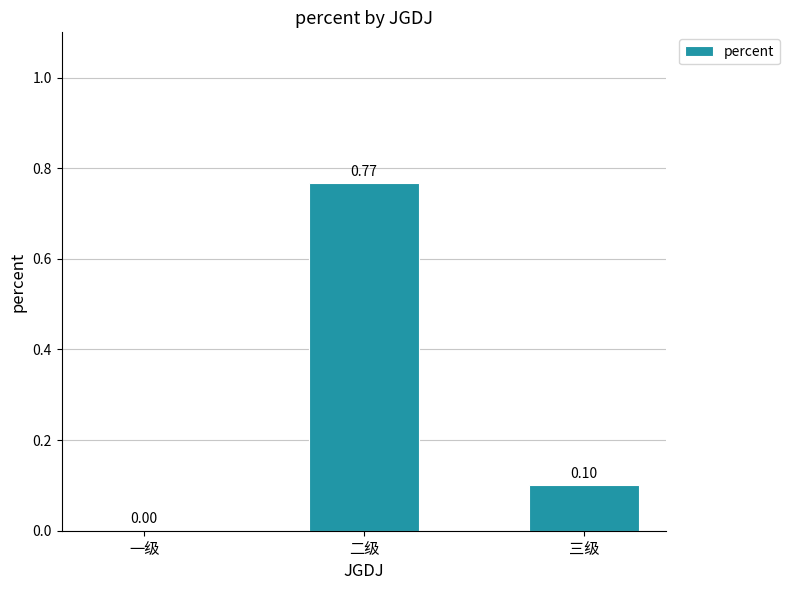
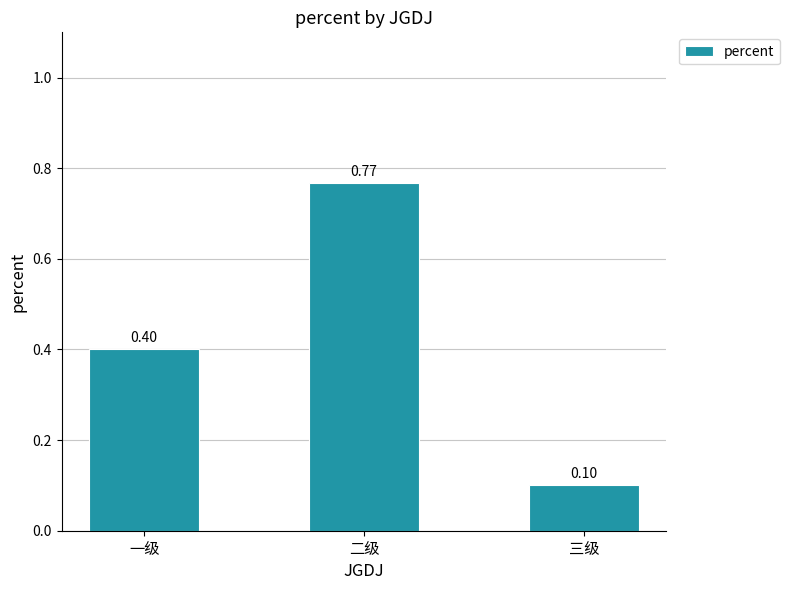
  {
-   "一级": 0.00,
+   "一级": 0.40,
    "二级": 0.77,
    "三级": 0.10
  }
